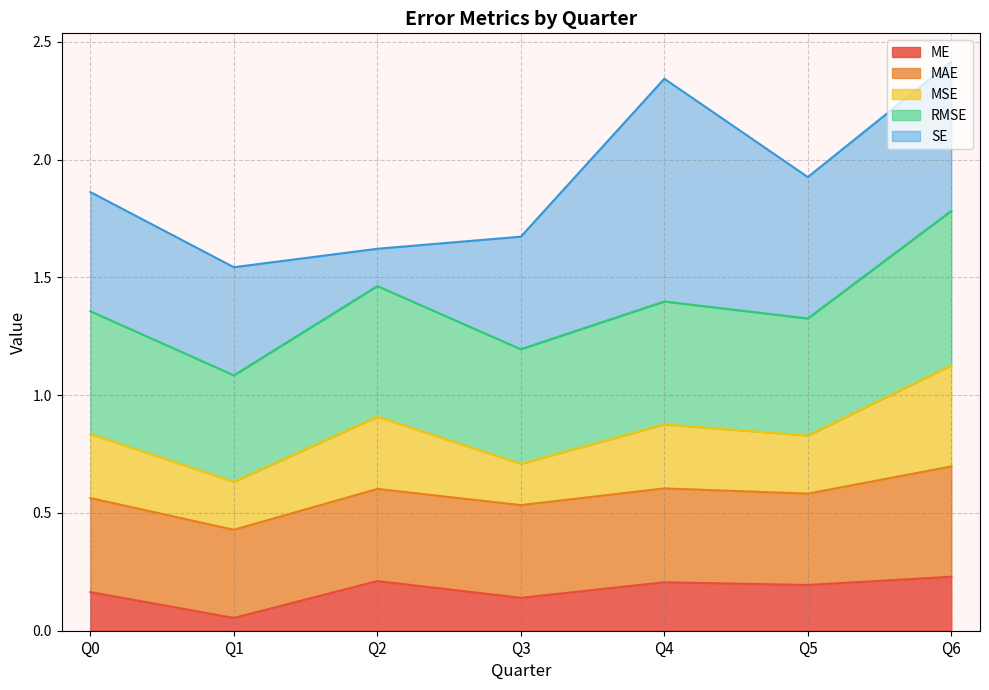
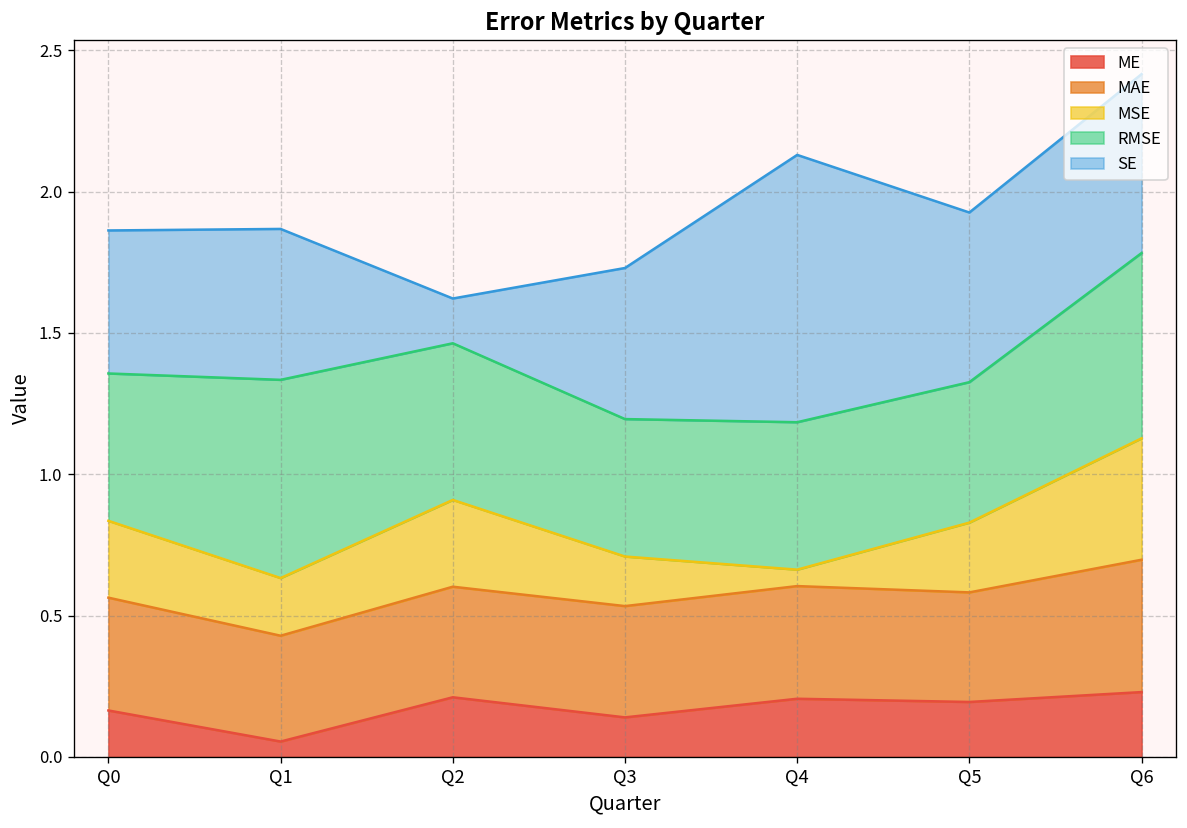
  {
    "MSE": {
      "Q0": 0.27,
      "Q1": 0.20,
      "Q2": 0.31,
      "Q3": 0.18,
-     "Q4": 0.27,
+     "Q4": 0.06,
      "Q5": 0.25,
      "Q6": 0.43
    },
    "RMSE": {
      "Q0": 0.52,
-     "Q1": 0.45,
+     "Q1": 0.70,
      "Q2": 0.55,
      "Q3": 0.49,
      "Q4": 0.52,
      "Q5": 0.50,
      "Q6": 0.66
    },
    "SE": {
      "Q0": 0.51,
-     "Q1": 0.46,
+     "Q1": 0.53,
      "Q2": 0.16,
-     "Q3": 0.48,
+     "Q3": 0.53,
      "Q4": 0.95,
      "Q5": 0.60
    }
  }
